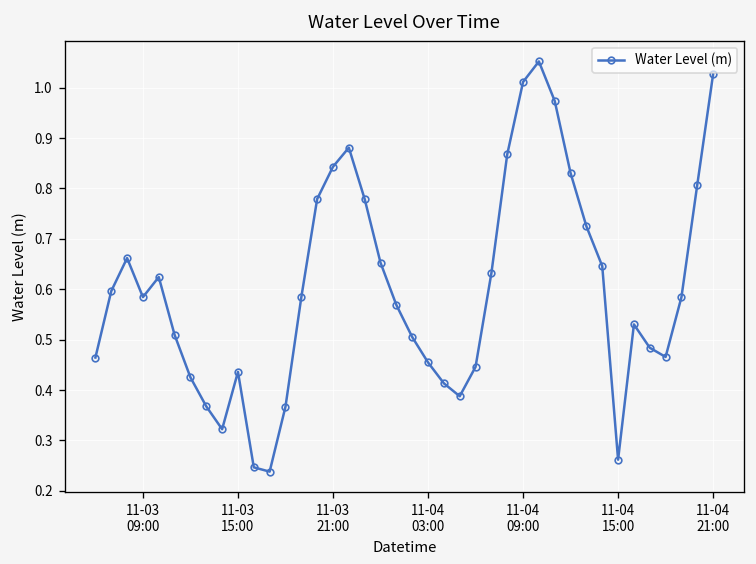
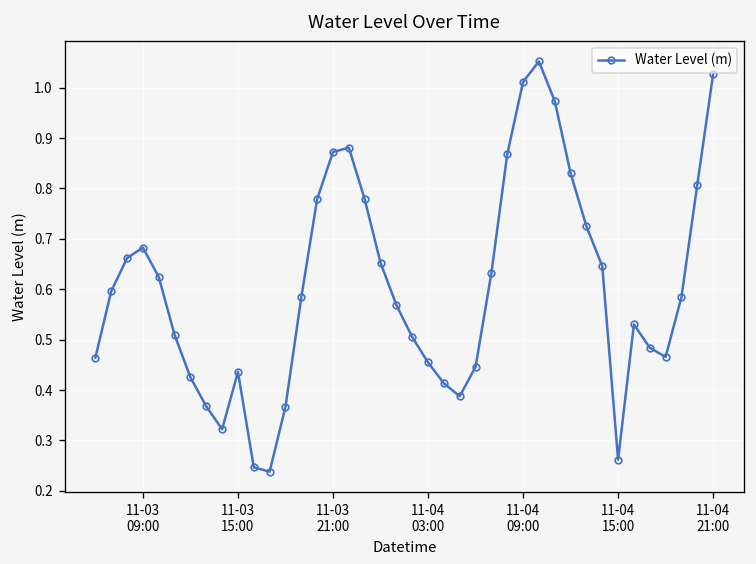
  {
-   "11-03 09:00": 0.58,
+   "11-03 09:00": 0.68,
    "11-03 15:00": 0.44,
-   "11-03 21:00": 0.84,
+   "11-03 21:00": 0.87,
    "11-04 03:00": 0.45,
    "11-04 09:00": 1.01,
    "11-04 15:00": 0.26,
    "11-04 21:00": 1.03
  }
